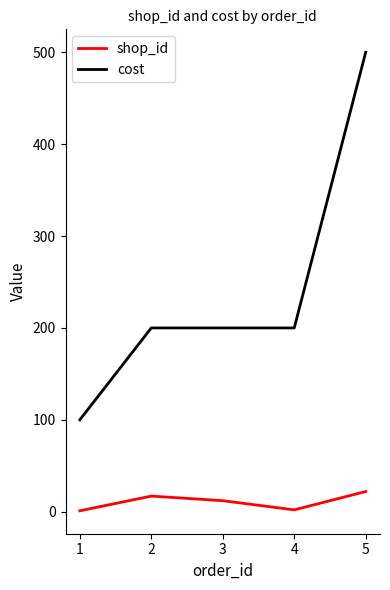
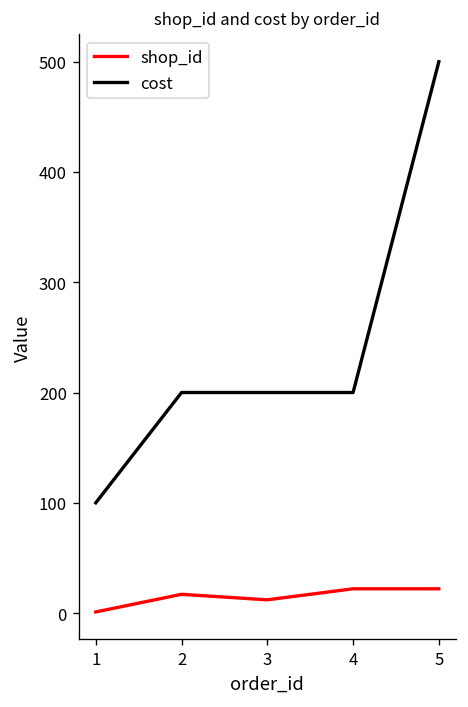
  {
    "shop_id": {
      "1": 0,
      "2": 20,
      "3": 10,
-     "4": 0,
+     "4": 20,
      "5": 20
    },
    "cost": {
      "1": 100,
      "2": 200,
      "3": 200,
      "4": 200,
      "5": 500
    }
  }
